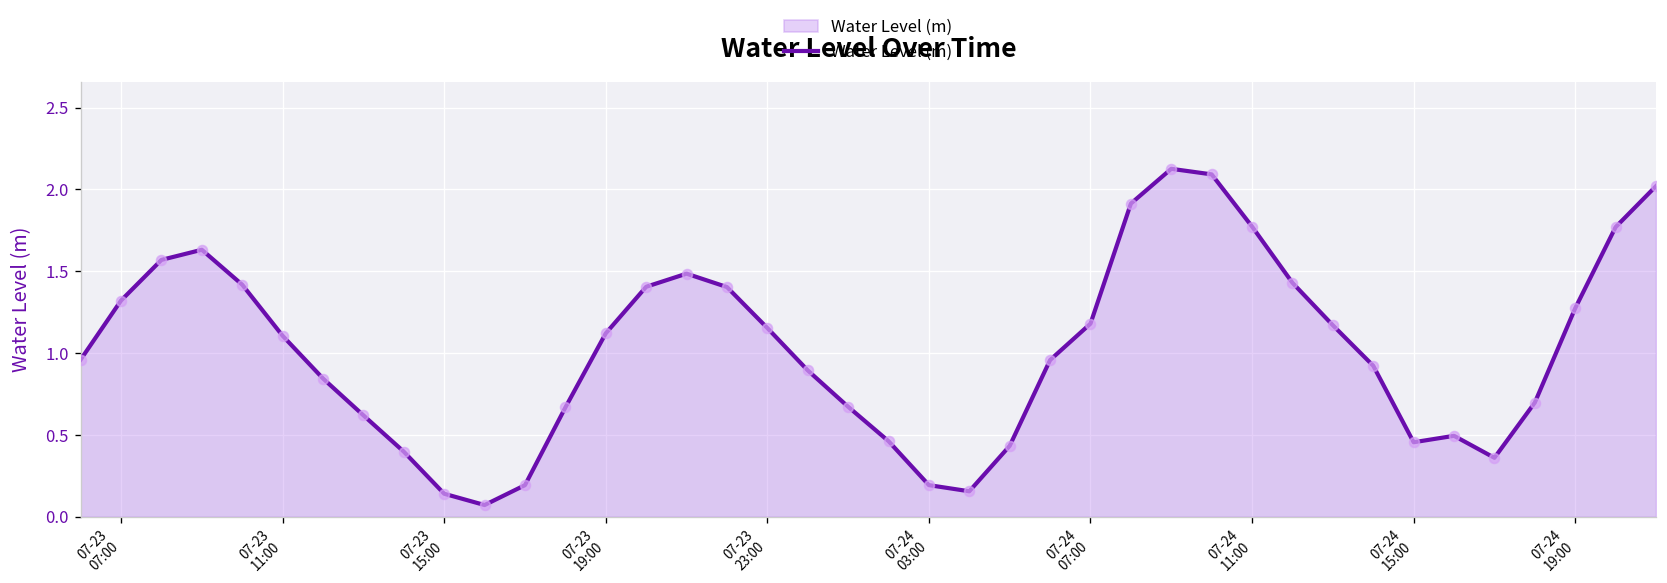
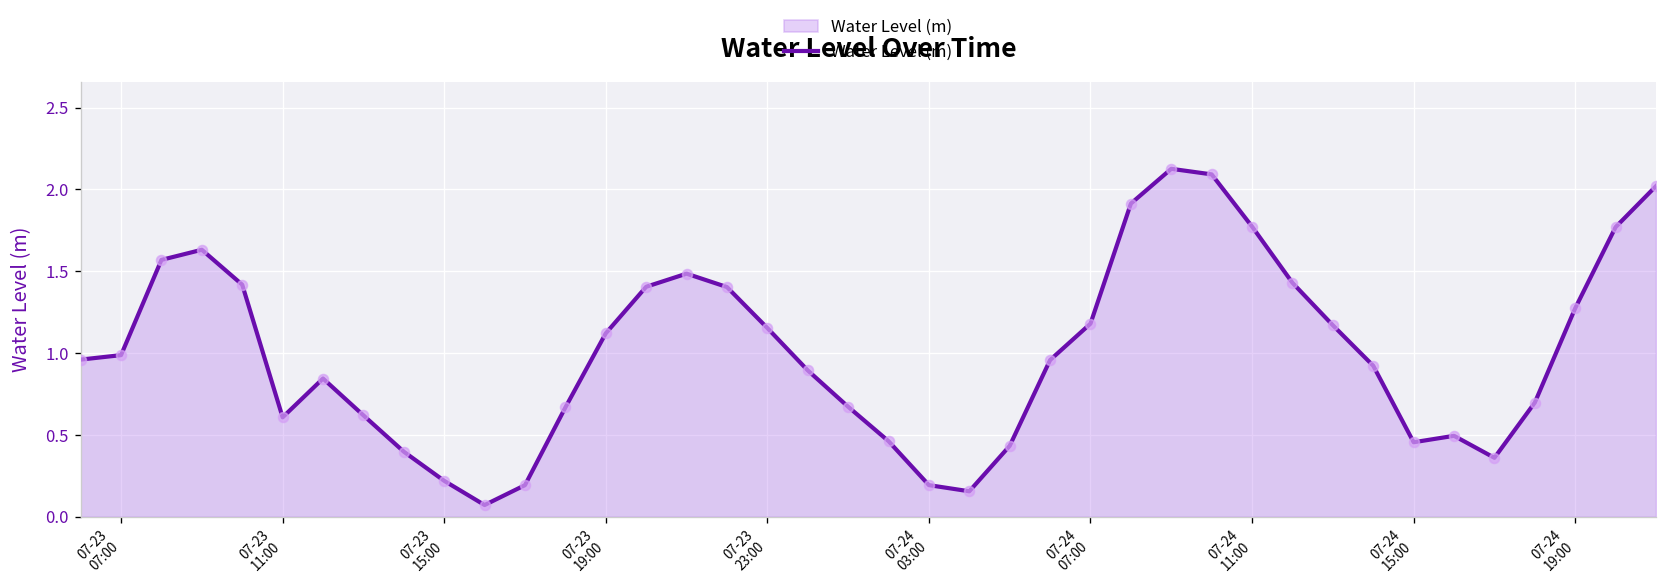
  {
-   "07-23 07:00": 1.32,
-   "07-23 11:00": 1.11,
-   "07-23 15:00": 0.14,
+   "07-23 07:00": 0.99,
+   "07-23 11:00": 0.61,
+   "07-23 15:00": 0.22,
    "07-23 19:00": 1.12,
    "07-23 23:00": 1.15,
    "07-24 03:00": 0.19,
    "07-24 07:00": 1.18,
    "07-24 11:00": 1.77,
    "07-24 15:00": 0.46,
    "07-24 19:00": 1.27
  }
